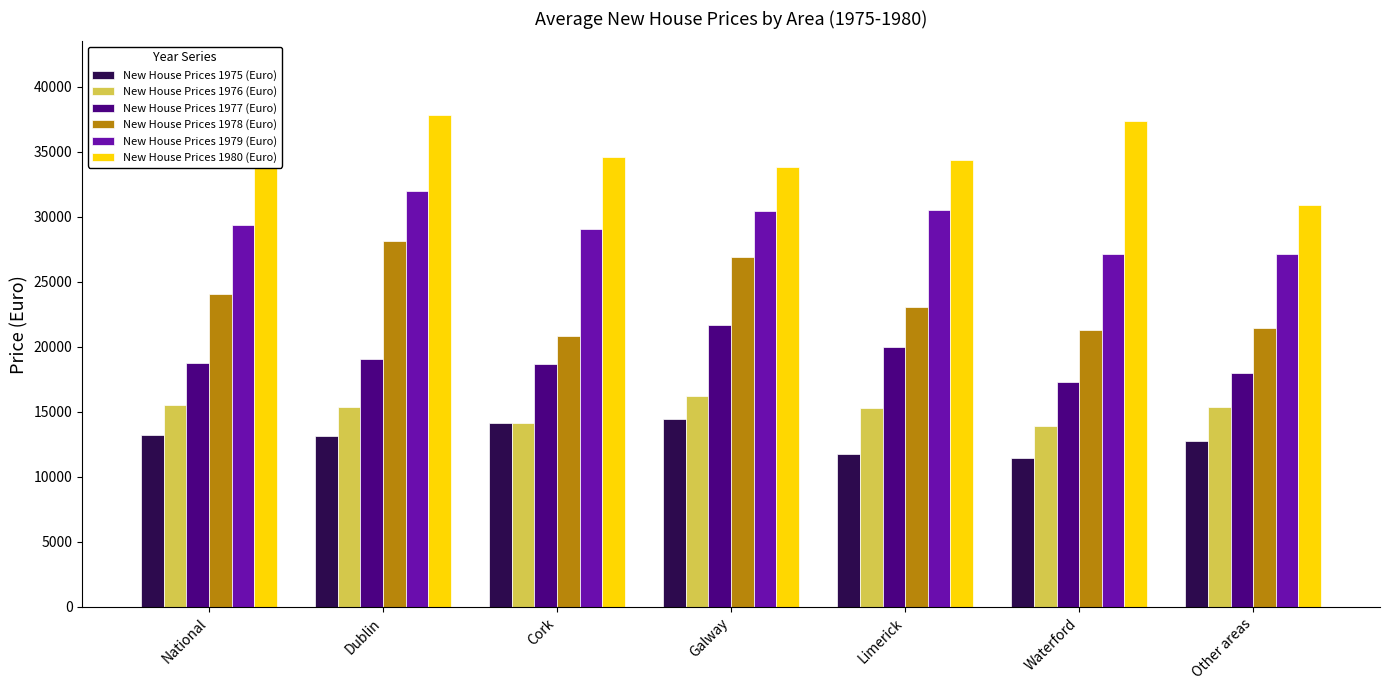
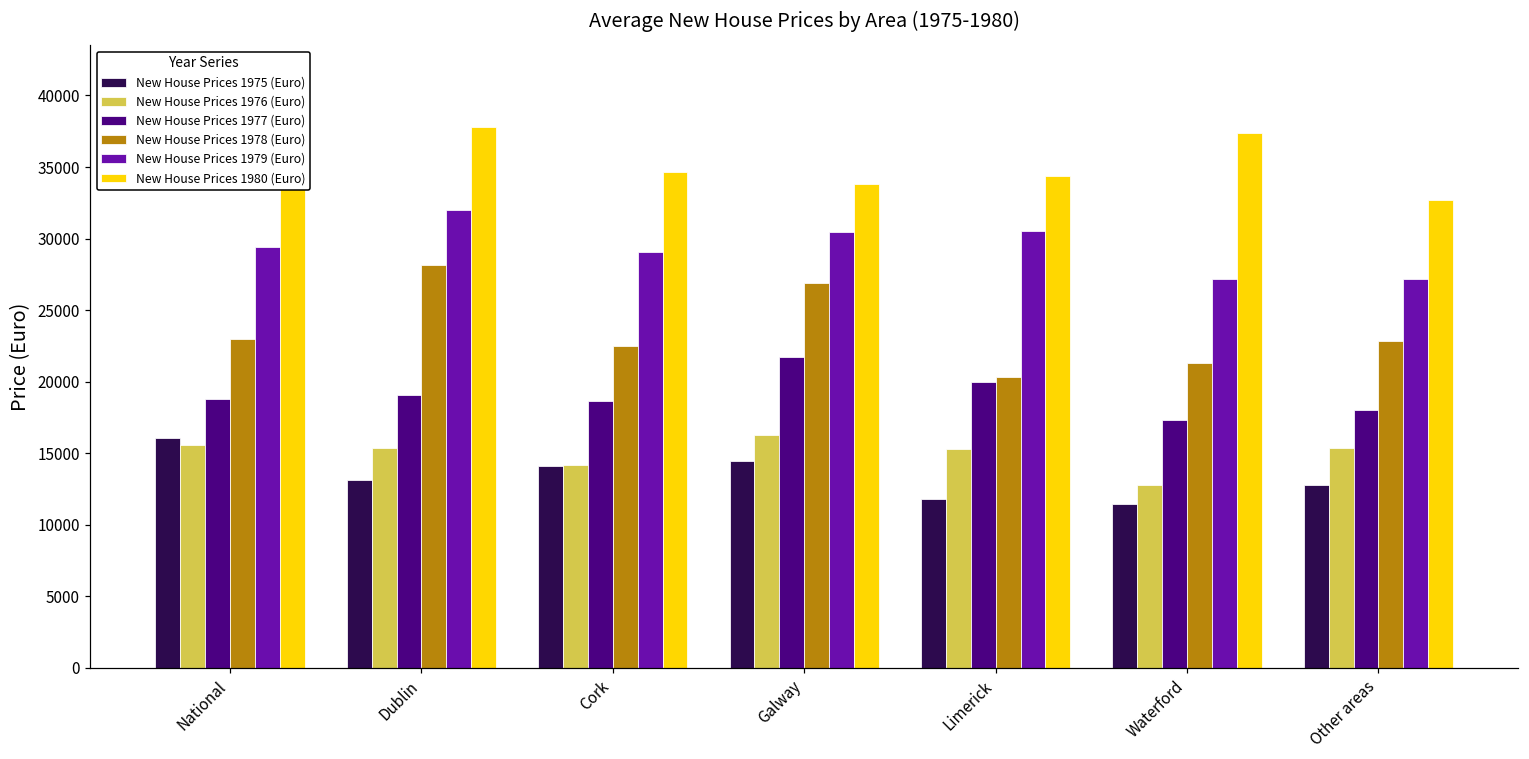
  {
    "New House Prices 1975 (Euro)": {
-     "National": 13300,
+     "National": 16000,
      "Dublin": 13100,
      "Cork": 14100,
      "Galway": 14400,
      "Limerick": 11800,
      "Waterford": 11400,
      "Other areas": 12700
    },
    "New House Prices 1976 (Euro)": {
      "National": 15600,
      "Dublin": 15300,
      "Cork": 14200,
      "Galway": 16200,
      "Limerick": 15300,
-     "Waterford": 13900,
+     "Waterford": 12700,
      "Other areas": 15400
    },
    "New House Prices 1978 (Euro)": {
-     "National": 24100,
+     "National": 23000,
      "Dublin": 28200,
-     "Cork": 20800,
+     "Cork": 22500,
      "Galway": 26900,
-     "Limerick": 23100,
+     "Limerick": 20300,
      "Waterford": 21300,
-     "Other areas": 21400
+     "Other areas": 22800
    },
    "New House Prices 1980 (Euro)": {
      "Dublin": 37800,
      "Cork": 34600,
      "Galway": 33800,
      "Limerick": 34300,
      "Waterford": 37400,
-     "Other areas": 30900
+     "Other areas": 32700
    }
  }
